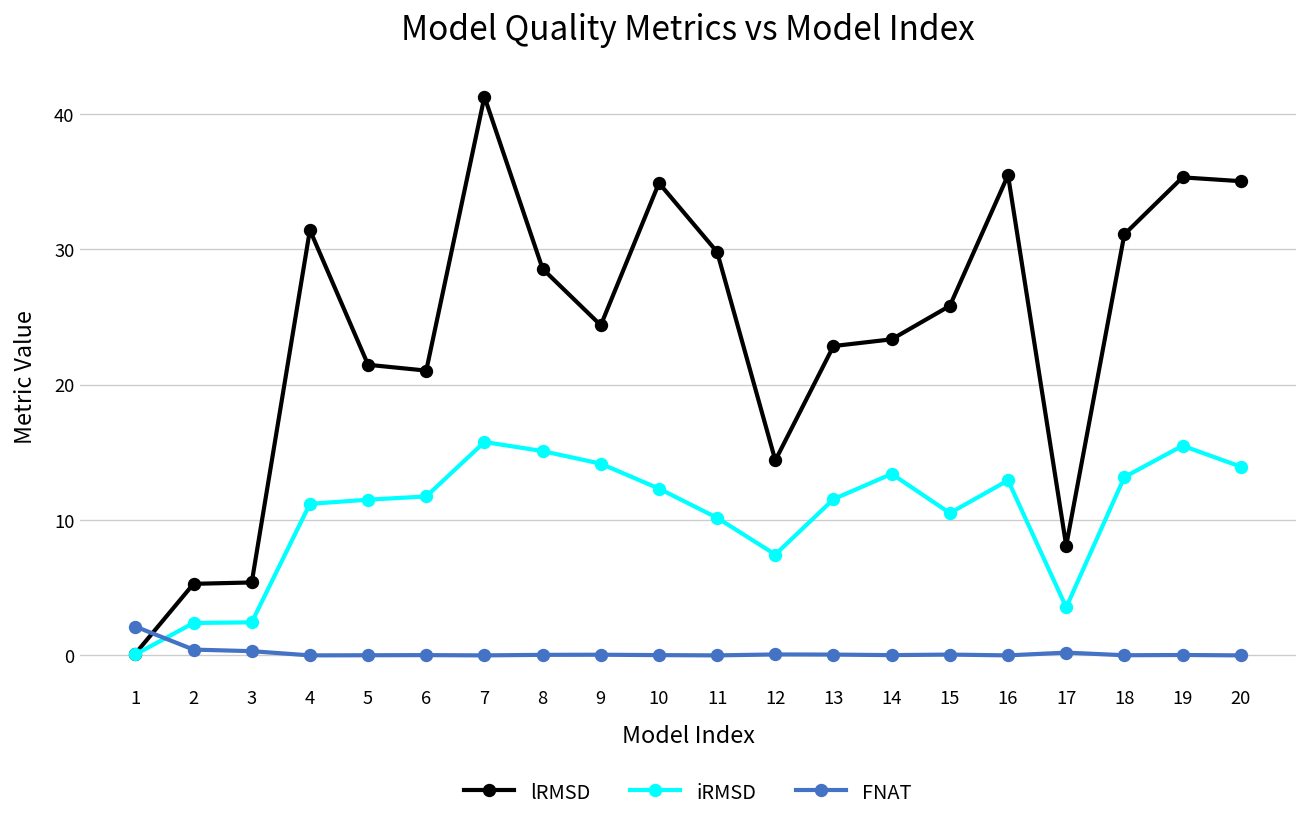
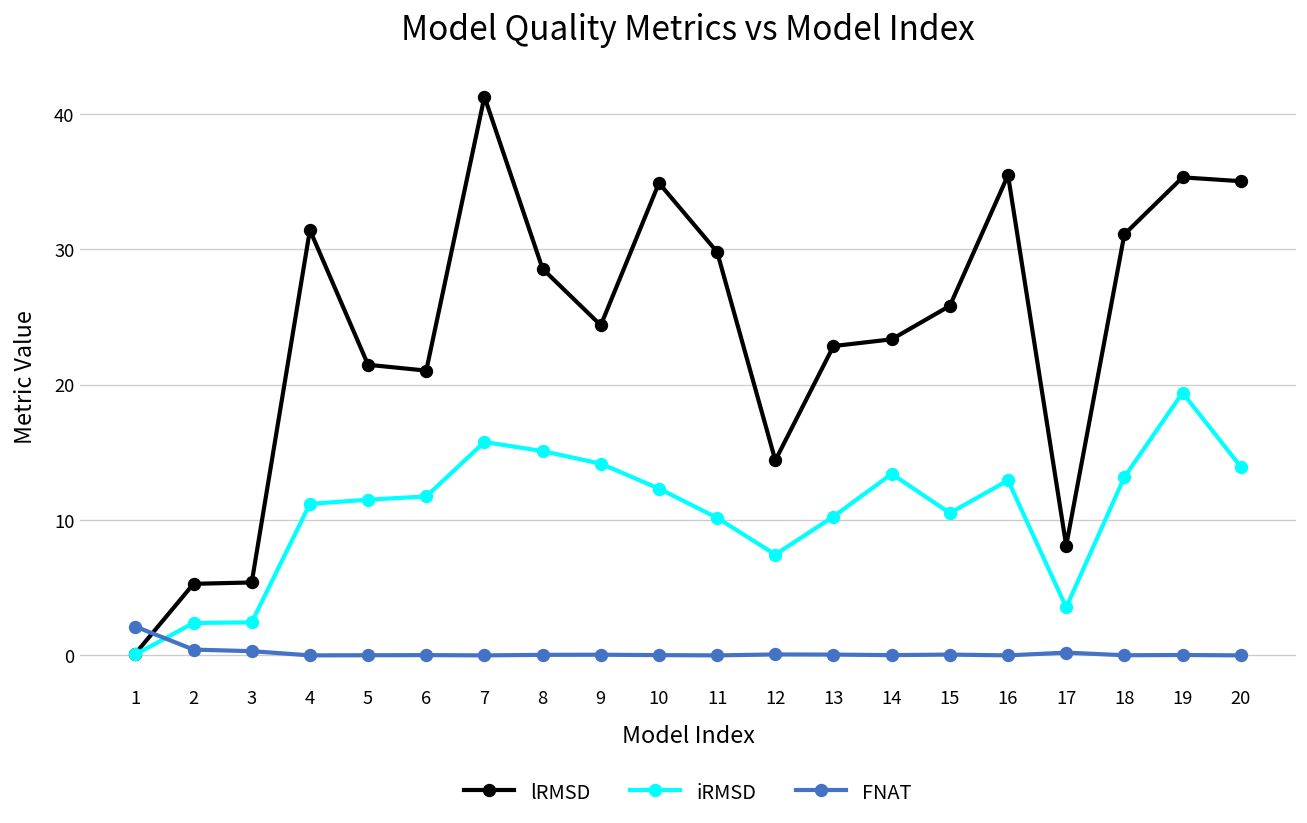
  {
    "lRMSD": {
      "2": 5.3,
      "3": 5.4,
      "4": 31.4,
      "5": 21.5,
      "6": 21.0,
      "7": 41.3,
      "8": 28.5,
      "9": 24.4,
      "10": 34.9,
      "11": 29.8,
      "12": 14.4,
      "13": 22.8,
      "14": 23.3,
      "15": 25.8,
      "16": 35.5,
      "17": 8.1,
      "18": 31.1,
      "19": 35.3,
      "20": 35.0
    },
    "iRMSD": {
      "2": 2.4,
      "3": 2.4,
      "4": 11.2,
      "5": 11.5,
      "6": 11.7,
      "7": 15.8,
      "8": 15.1,
      "9": 14.2,
      "10": 12.3,
      "11": 10.2,
      "12": 7.4,
-     "13": 11.5,
+     "13": 10.3,
      "14": 13.4,
      "15": 10.5,
      "16": 12.9,
      "17": 3.5,
      "18": 13.2,
-     "19": 15.5,
+     "19": 19.4,
      "20": 13.9
    },
    "FNAT": {
      "1": 2.1,
      "2": 0.4,
      "3": 0.3,
      "4": 0.0,
      "5": 0.0,
      "6": 0.0,
      "7": 0.0,
      "8": 0.0,
      "9": 0.0,
      "10": 0.0,
      "11": 0.0,
      "12": 0.1,
      "13": 0.1,
      "14": 0.0,
      "15": 0.1,
      "16": 0.0,
      "17": 0.2,
      "18": 0.0,
      "19": 0.0,
      "20": 0.0
    }
  }
